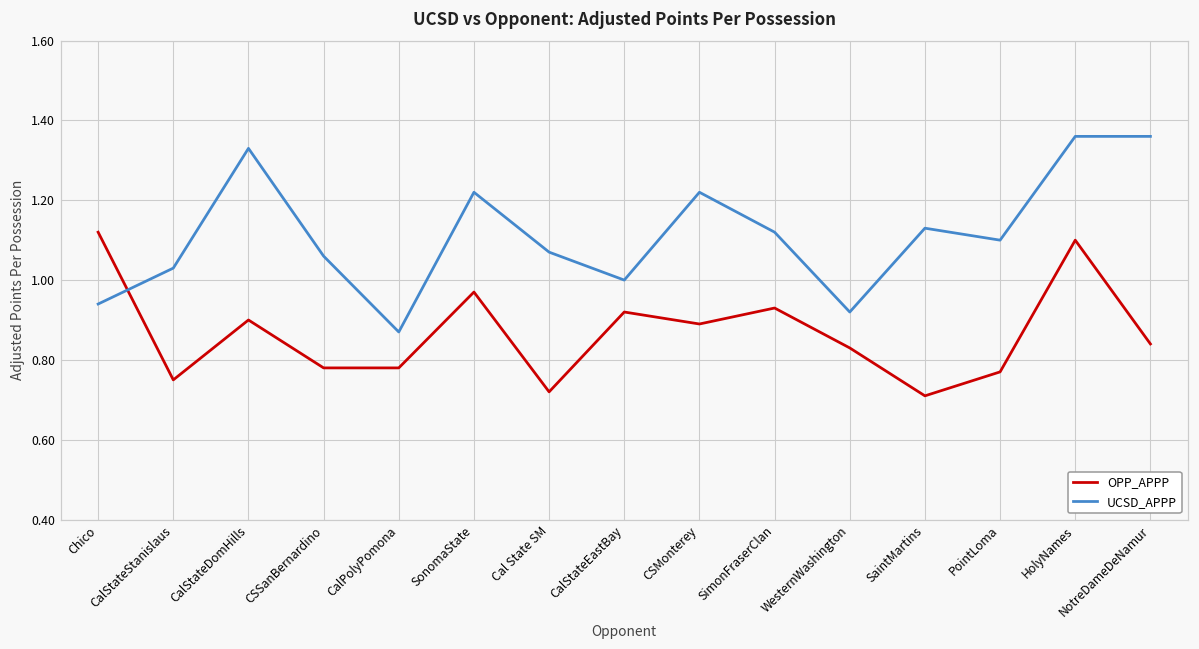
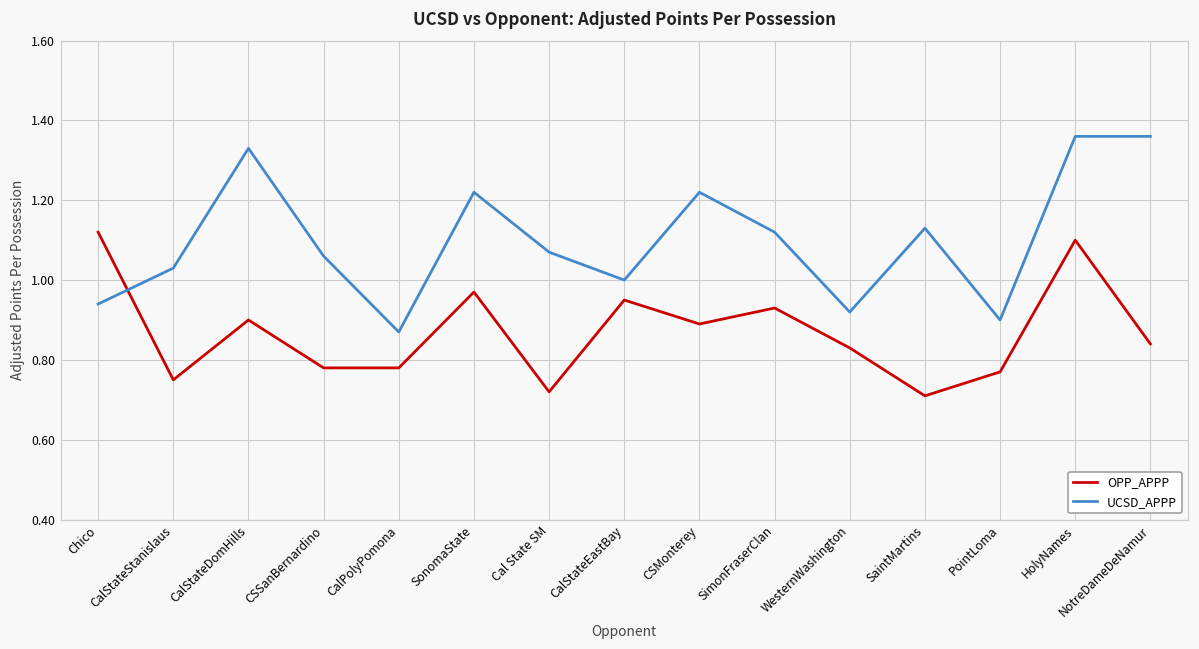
  {
    "OPP_APPP": {
      "Chico": 1.12,
      "CalStateStanislaus": 0.75,
      "CalStateDomHills": 0.90,
      "CSSanBernardino": 0.78,
      "CalPolyPomona": 0.78,
      "SonomaState": 0.97,
      "Cal State SM": 0.72,
-     "CalStateEastBay": 0.92,
+     "CalStateEastBay": 0.95,
      "CSMonterey": 0.89,
      "SimonFraserClan": 0.93,
      "WesternWashington": 0.83,
      "SaintMartins": 0.71,
      "PointLoma": 0.77,
      "HolyNames": 1.10,
      "NotreDameDeNamur": 0.84
    },
    "UCSD_APPP": {
      "Chico": 0.94,
      "CalStateStanislaus": 1.03,
      "CalStateDomHills": 1.33,
      "CSSanBernardino": 1.06,
      "CalPolyPomona": 0.87,
      "SonomaState": 1.22,
      "Cal State SM": 1.07,
      "CalStateEastBay": 1.0,
      "CSMonterey": 1.22,
      "SimonFraserClan": 1.12,
      "WesternWashington": 0.92,
      "SaintMartins": 1.13,
-     "PointLoma": 1.1,
+     "PointLoma": 0.9,
      "HolyNames": 1.36,
      "NotreDameDeNamur": 1.36
    }
  }
